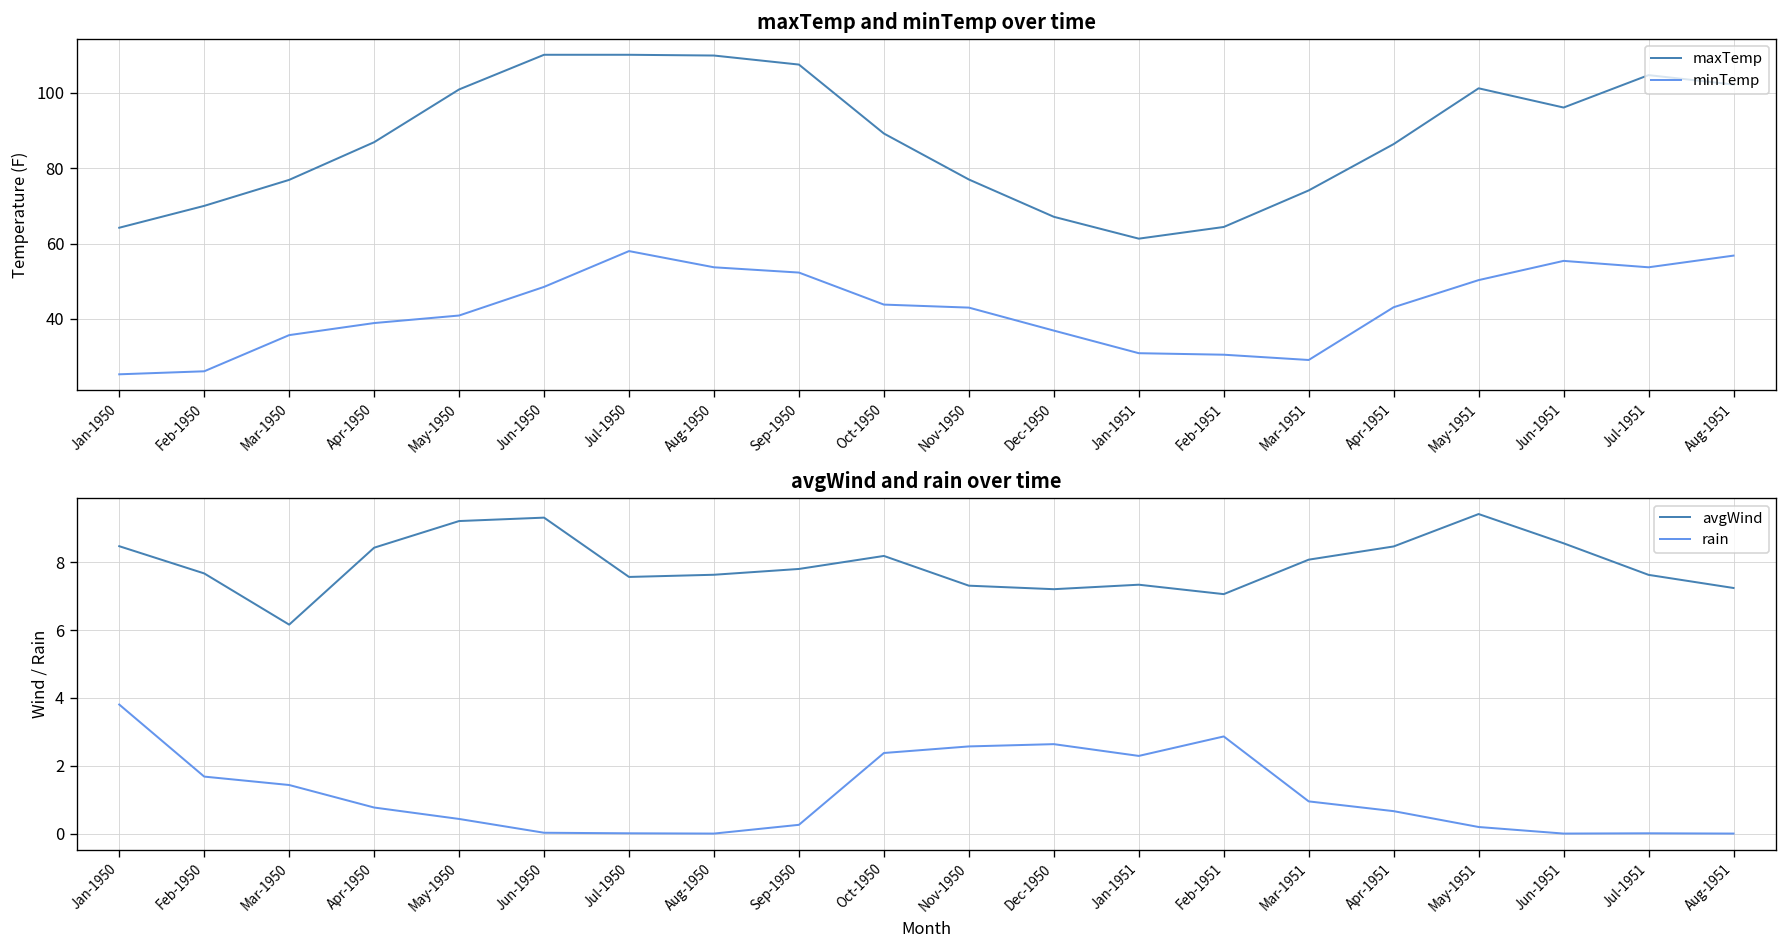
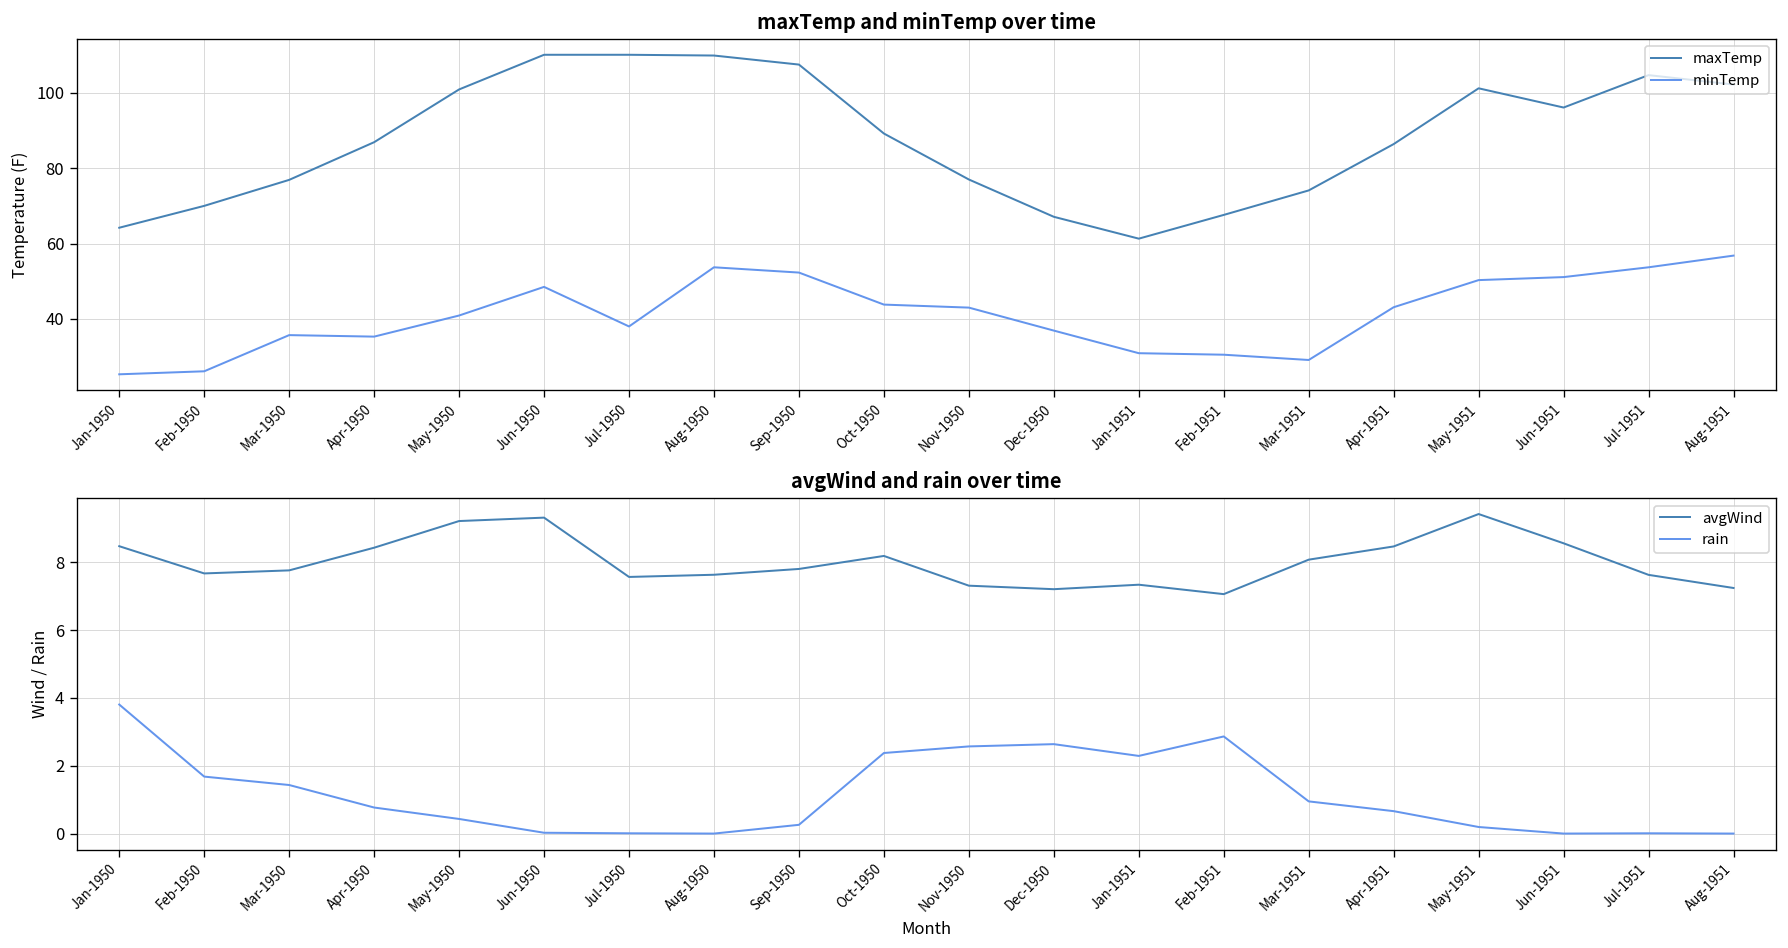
  {
    "maxTemp and minTemp over time": {
      "maxTemp": {
        "Jan-1950": 64,
        "Feb-1950": 70,
        "Mar-1950": 77,
        "Apr-1950": 87,
        "May-1950": 101,
        "Jun-1950": 110,
        "Jul-1950": 110,
        "Aug-1950": 110,
        "Sep-1950": 108,
        "Oct-1950": 89,
        "Nov-1950": 77,
        "Dec-1950": 67,
        "Jan-1951": 61,
-       "Feb-1951": 64,
+       "Feb-1951": 68,
        "Mar-1951": 74,
        "Apr-1951": 86,
        "May-1951": 101,
        "Jun-1951": 96
      },
      "minTemp": {
        "Jan-1950": 25,
        "Feb-1950": 26,
        "Mar-1950": 36,
-       "Apr-1950": 39,
+       "Apr-1950": 35,
        "May-1950": 41,
        "Jun-1950": 49,
-       "Jul-1950": 58,
+       "Jul-1950": 38,
        "Aug-1950": 54,
        "Sep-1950": 52,
        "Oct-1950": 44,
        "Nov-1950": 43,
        "Dec-1950": 37,
        "Jan-1951": 31,
        "Feb-1951": 31,
        "Mar-1951": 29,
        "Apr-1951": 43,
        "May-1951": 50,
-       "Jun-1951": 55,
+       "Jun-1951": 51,
        "Jul-1951": 54,
        "Aug-1951": 57
      }
    },
    "avgWind and rain over time": {
      "avgWind": {
        "Jan-1950": 8.5,
        "Feb-1950": 7.7,
-       "Mar-1950": 6.2,
+       "Mar-1950": 7.8,
        "Apr-1950": 8.4,
        "May-1950": 9.2,
        "Jun-1950": 9.3,
        "Jul-1950": 7.6,
        "Aug-1950": 7.6,
        "Sep-1950": 7.8,
        "Oct-1950": 8.2,
        "Nov-1950": 7.3,
        "Dec-1950": 7.2,
        "Jan-1951": 7.3,
        "Feb-1951": 7.1,
        "Mar-1951": 8.1,
        "Apr-1951": 8.5,
        "May-1951": 9.4,
        "Jun-1951": 8.6,
        "Jul-1951": 7.6,
        "Aug-1951": 7.2
      },
      "rain": {
        "Jan-1950": 3.8,
        "Feb-1950": 1.7,
        "Mar-1950": 1.4,
        "Apr-1950": 0.8,
        "May-1950": 0.4,
        "Jun-1950": 0.0,
        "Jul-1950": 0.0,
        "Aug-1950": 0.0,
        "Sep-1950": 0.3,
        "Oct-1950": 2.4,
        "Nov-1950": 2.6,
        "Dec-1950": 2.6,
        "Jan-1951": 2.3,
        "Feb-1951": 2.9,
        "Mar-1951": 0.9,
        "Apr-1951": 0.7,
        "May-1951": 0.2,
        "Jun-1951": 0.0,
        "Jul-1951": 0.0,
        "Aug-1951": 0.0
      }
    }
  }
